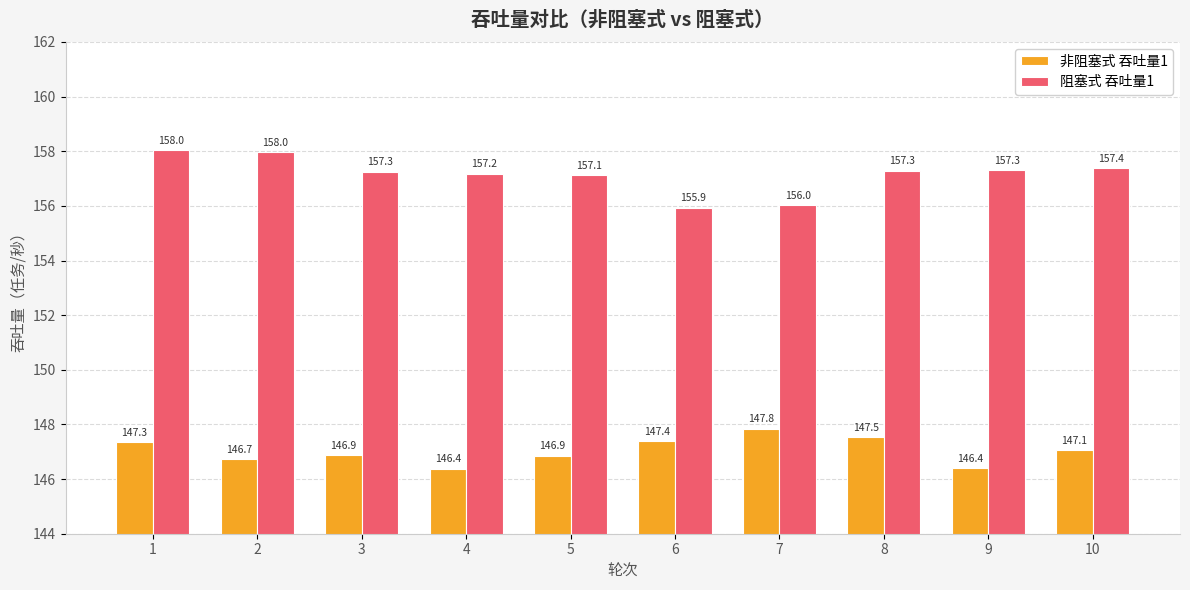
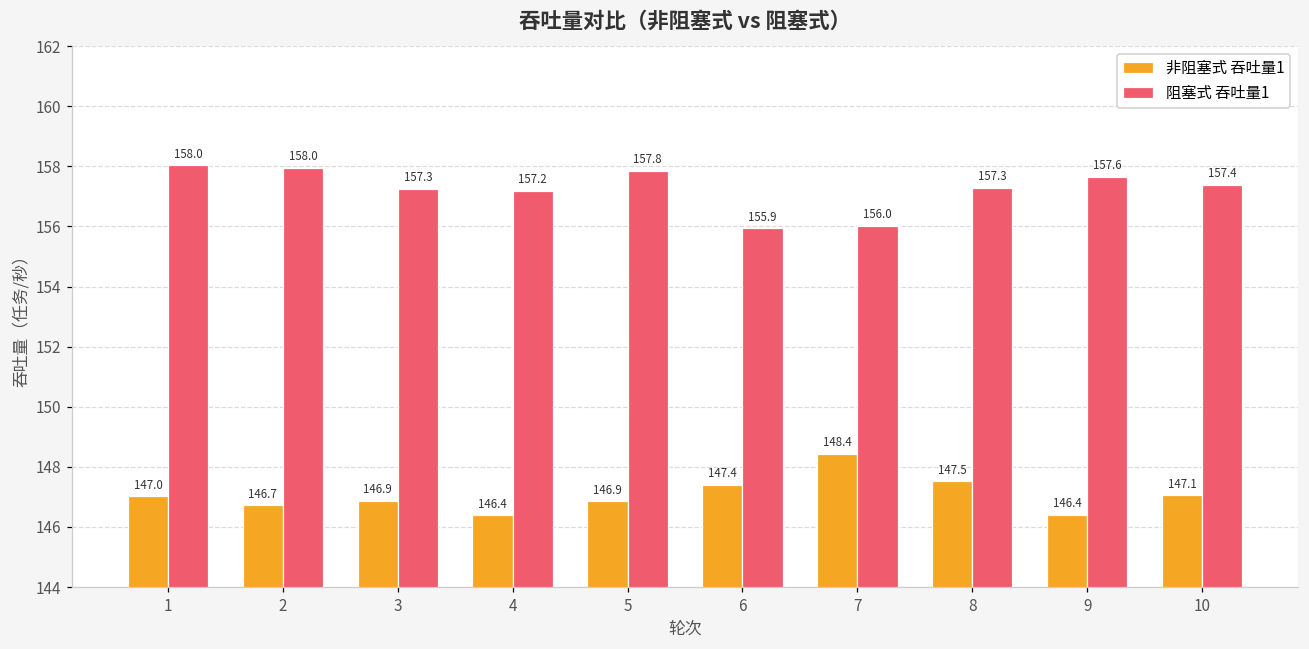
  {
    "非阻塞式 吞吐量1": {
-     "1": 147.3,
+     "1": 147.0,
      "2": 146.7,
      "3": 146.9,
      "4": 146.4,
      "5": 146.9,
      "6": 147.4,
-     "7": 147.8,
+     "7": 148.4,
      "8": 147.5,
      "9": 146.4,
      "10": 147.1
    },
    "阻塞式 吞吐量1": {
      "1": 158.0,
      "2": 158.0,
      "3": 157.3,
      "4": 157.2,
-     "5": 157.1,
+     "5": 157.8,
      "6": 155.9,
      "7": 156.0,
      "8": 157.3,
-     "9": 157.3,
+     "9": 157.6,
      "10": 157.4
    }
  }
